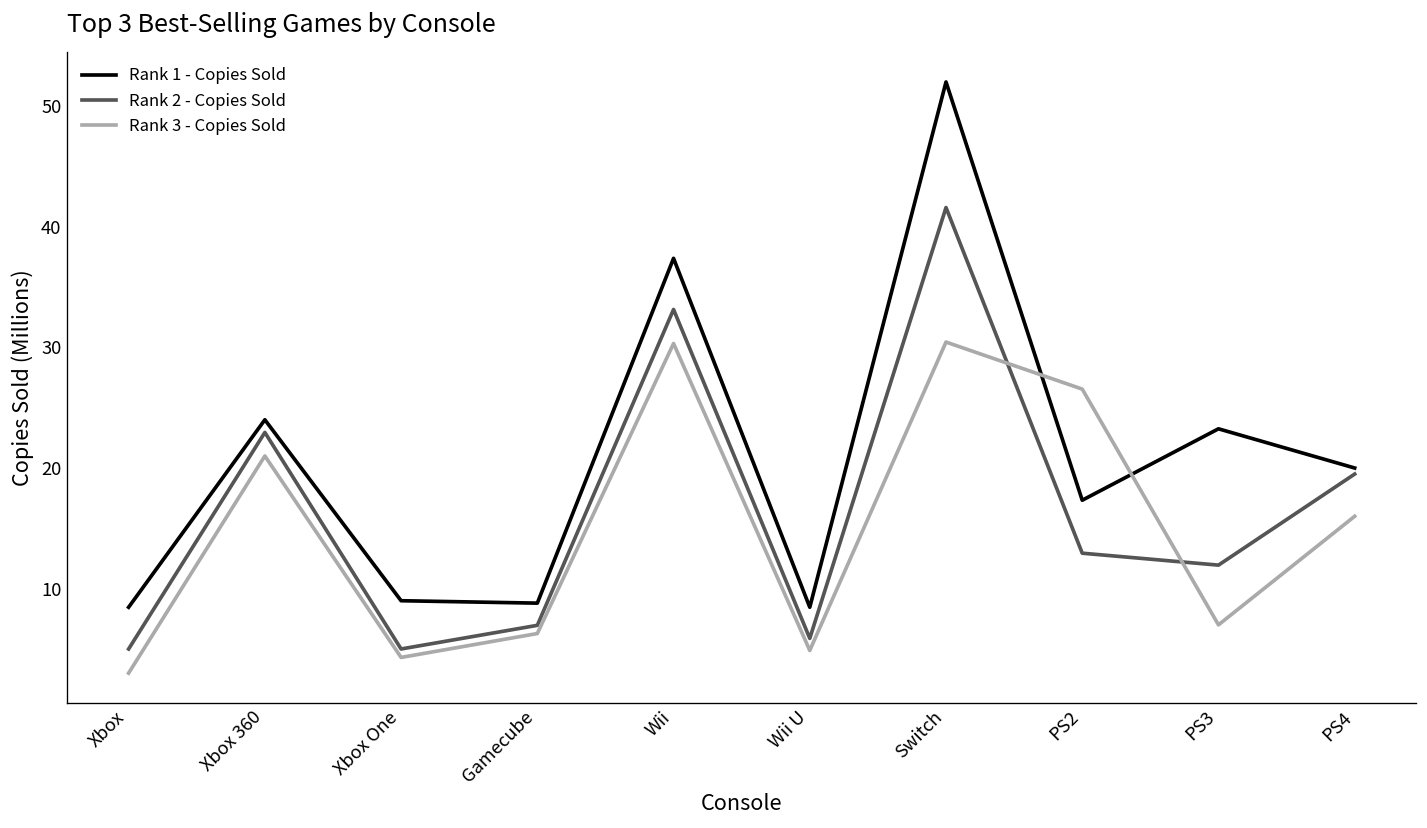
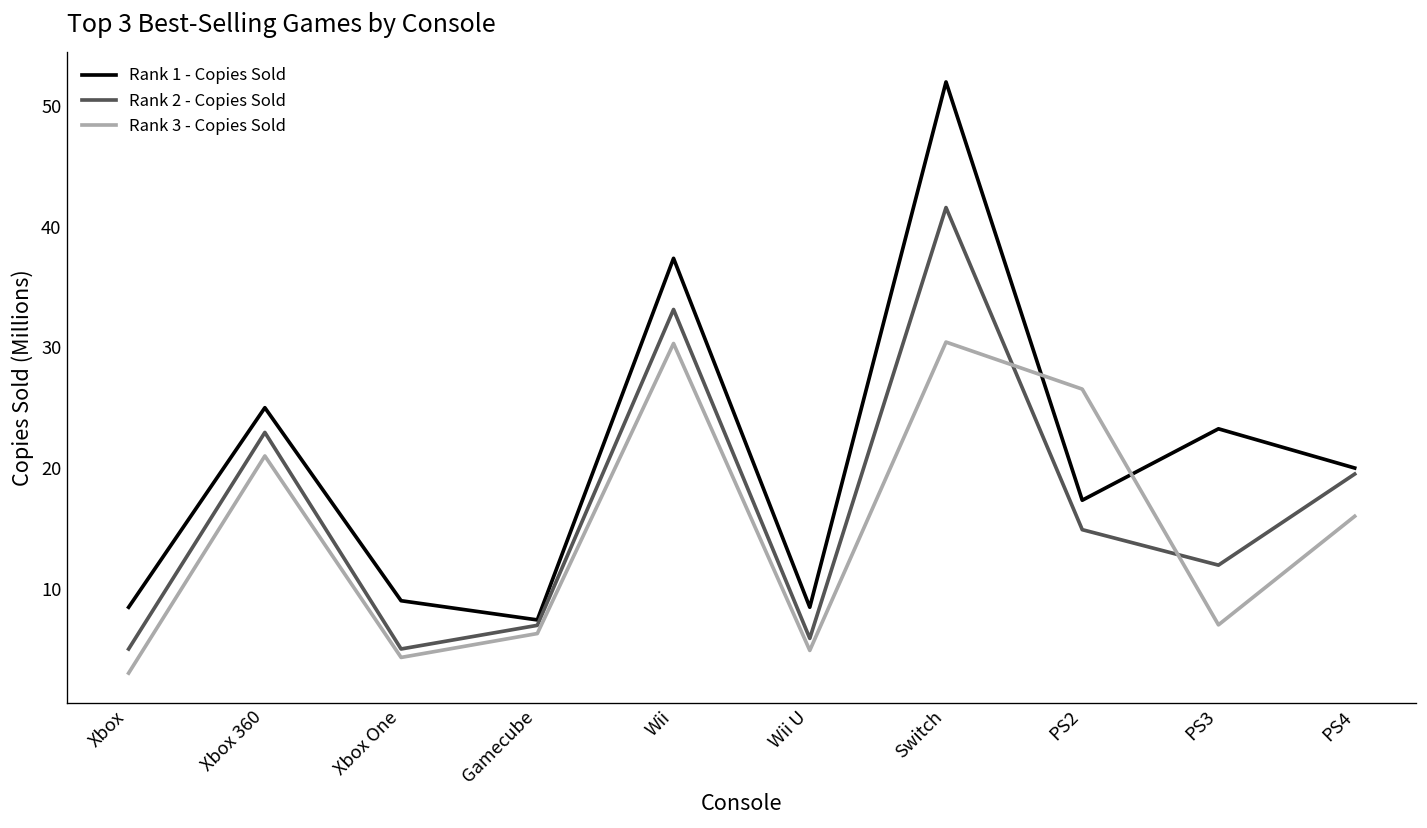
  {
    "Rank 1 - Copies Sold": {
      "Xbox": 8.5,
-     "Xbox 360": 24,
+     "Xbox 360": 25,
      "Xbox One": 9.0,
-     "Gamecube": 8.8,
+     "Gamecube": 7.4,
      "Wii": 37.4,
      "Wii U": 8.5,
      "Switch": 52.0,
      "PS2": 17.3,
      "PS3": 23.3,
      "PS4": 20.0
    },
    "Rank 2 - Copies Sold": {
      "Xbox": 5.0,
      "Xbox 360": 23.0,
      "Xbox One": 5.0,
      "Gamecube": 7.0,
      "Wii": 33.1,
      "Wii U": 5.9,
      "Switch": 41.6,
-     "PS2": 12.9,
+     "PS2": 14.9,
      "PS3": 12.0,
      "PS4": 19.5
    },
    "Rank 3 - Copies Sold": {
      "Xbox": 3.0,
      "Xbox 360": 21.0,
      "Xbox One": 4.3,
      "Gamecube": 6.3,
      "Wii": 30.3,
      "Wii U": 4.9,
      "Switch": 30.4,
      "PS2": 26.5,
      "PS3": 7.0,
      "PS4": 16.0
    }
  }
